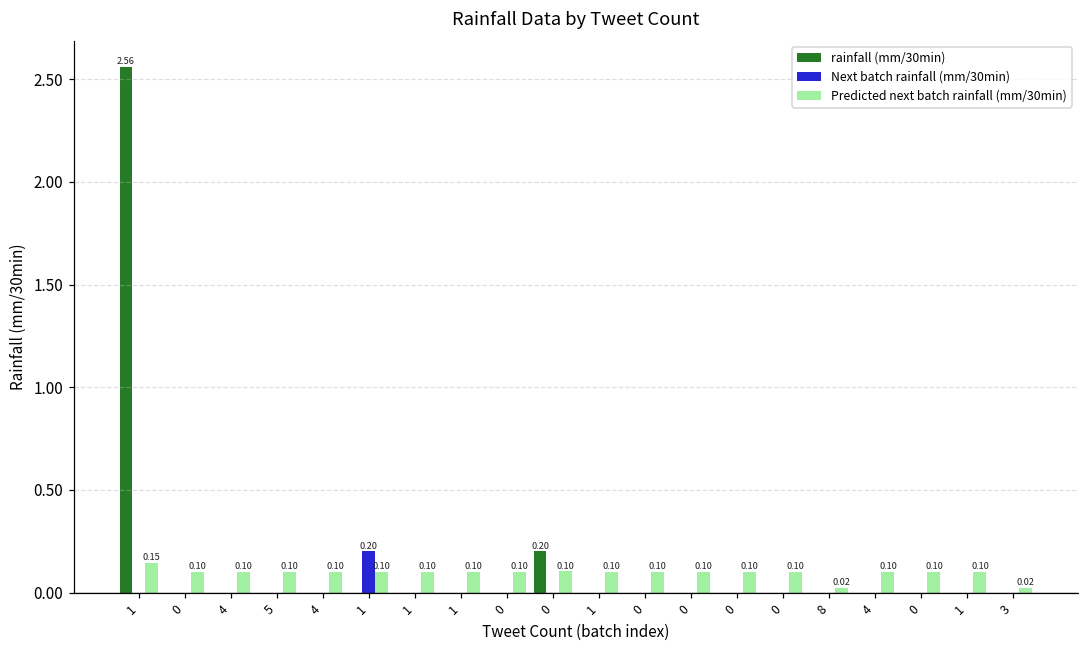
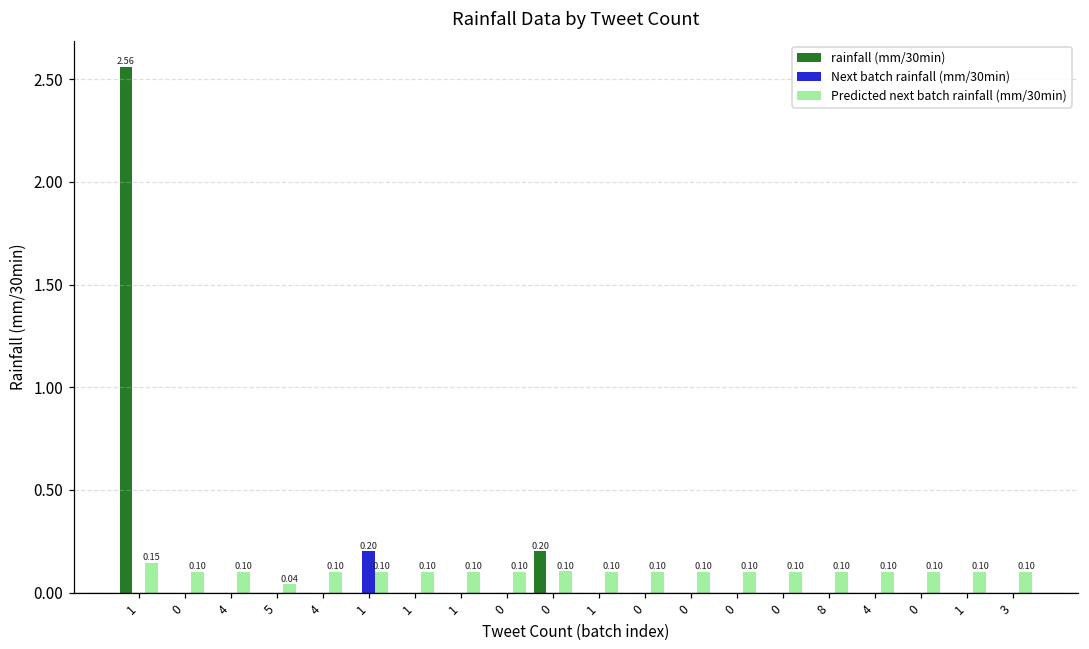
  {
    "rainfall (mm/30min)": {
      "5": 0.00,
      "8": 0.00,
      "3": 0.00
    },
    "Next batch rainfall (mm/30min)": {
      "5": 0.00,
      "8": 0.00,
      "3": 0.00
    },
    "Predicted next batch rainfall (mm/30min)": {
-     "5": 0.10,
-     "8": 0.02,
-     "3": 0.02
+     "5": 0.04,
+     "8": 0.10,
+     "3": 0.10
    }
  }
